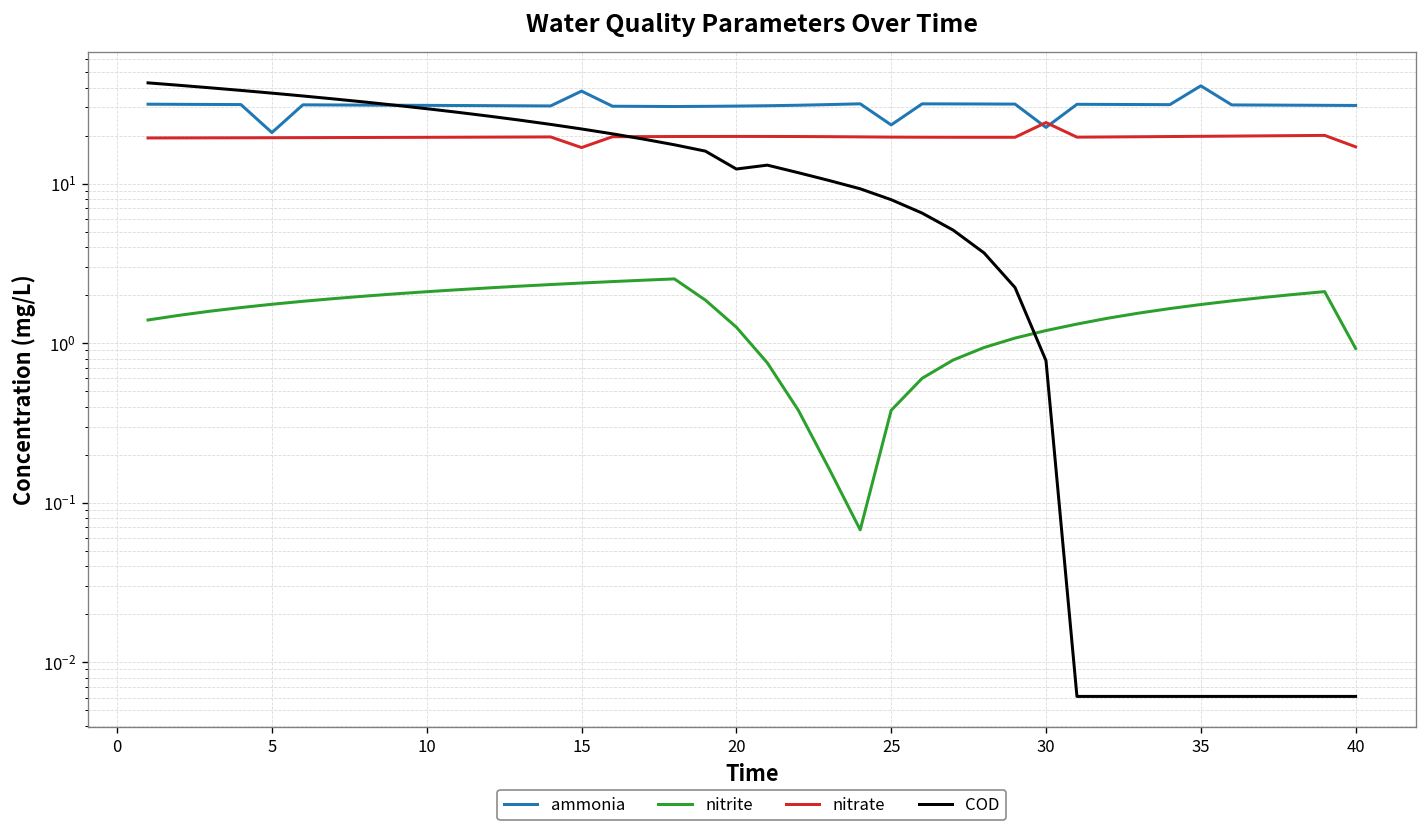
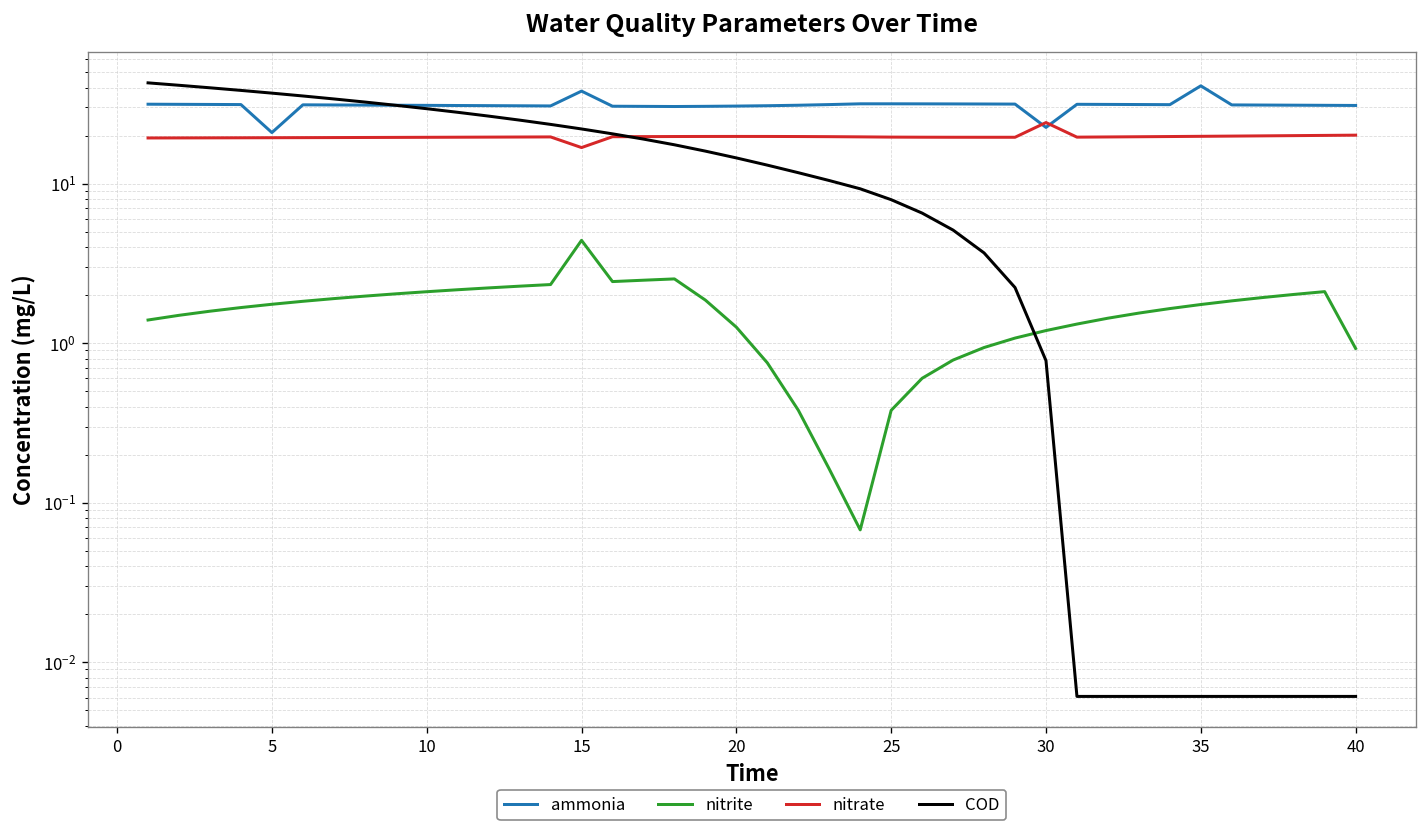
  {
    "ammonia": {
      "5": 21,
      "10": 31,
      "15": 38,
      "20": 31,
-     "25": 23,
+     "25": 32,
      "30": 22,
      "35": 41,
      "40": 31
    },
    "nitrite": {
      "5": 1.8,
      "10": 2.1,
-     "15": 2.4,
+     "15": 4.4,
      "20": 1.3,
      "25": 0.38,
      "30": 1.2,
      "35": 1.7,
      "40": 0.9
    },
    "nitrate": {
      "5": 19,
      "10": 20,
      "15": 17,
      "20": 20,
      "25": 20,
      "30": 24,
      "35": 20,
-     "40": 17
+     "40": 20
    },
    "COD": {
      "5": 37,
      "10": 29,
      "15": 22,
-     "20": 12,
+     "20": 14,
      "25": 8,
      "30": 0.8,
      "35": 0.006,
      "40": 0.006
    }
  }
